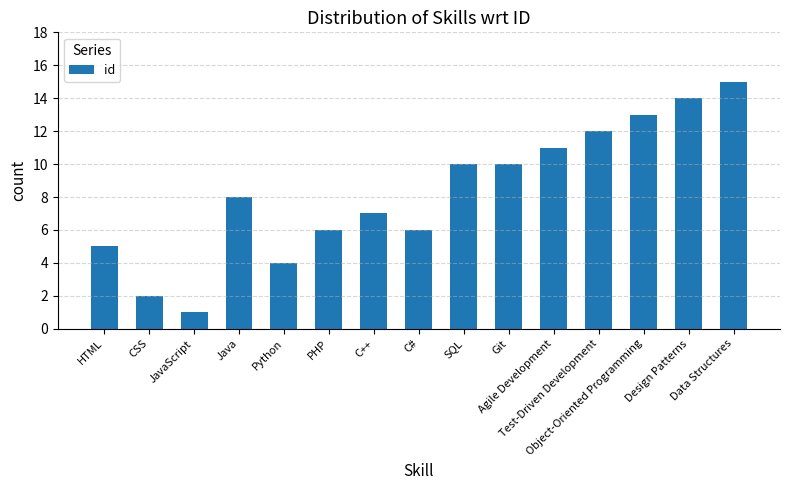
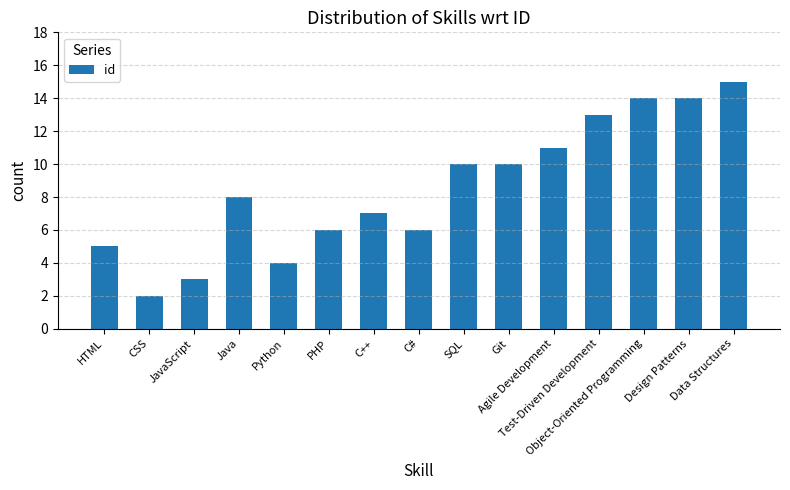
  {
    "HTML": 5,
    "CSS": 2,
-   "JavaScript": 1,
+   "JavaScript": 3,
    "Java": 8,
    "Python": 4,
    "PHP": 6,
    "C++": 7,
    "C#": 6,
    "SQL": 10,
    "Git": 10,
    "Agile Development": 11,
-   "Test-Driven Development": 12,
-   "Object-Oriented Programming": 13,
+   "Test-Driven Development": 13,
+   "Object-Oriented Programming": 14,
    "Design Patterns": 14,
    "Data Structures": 15
  }
